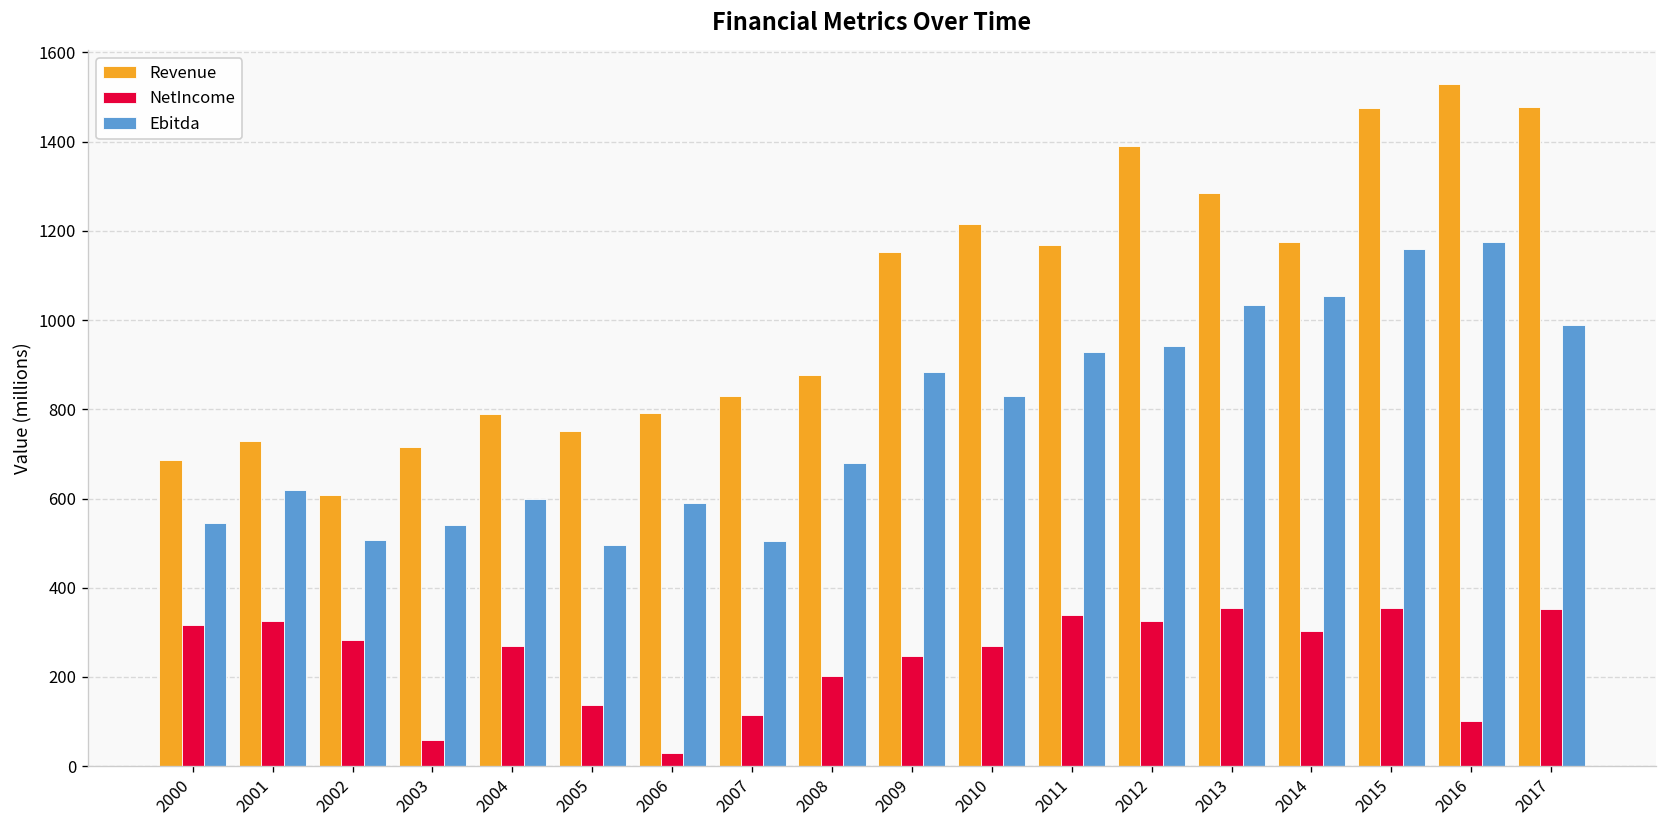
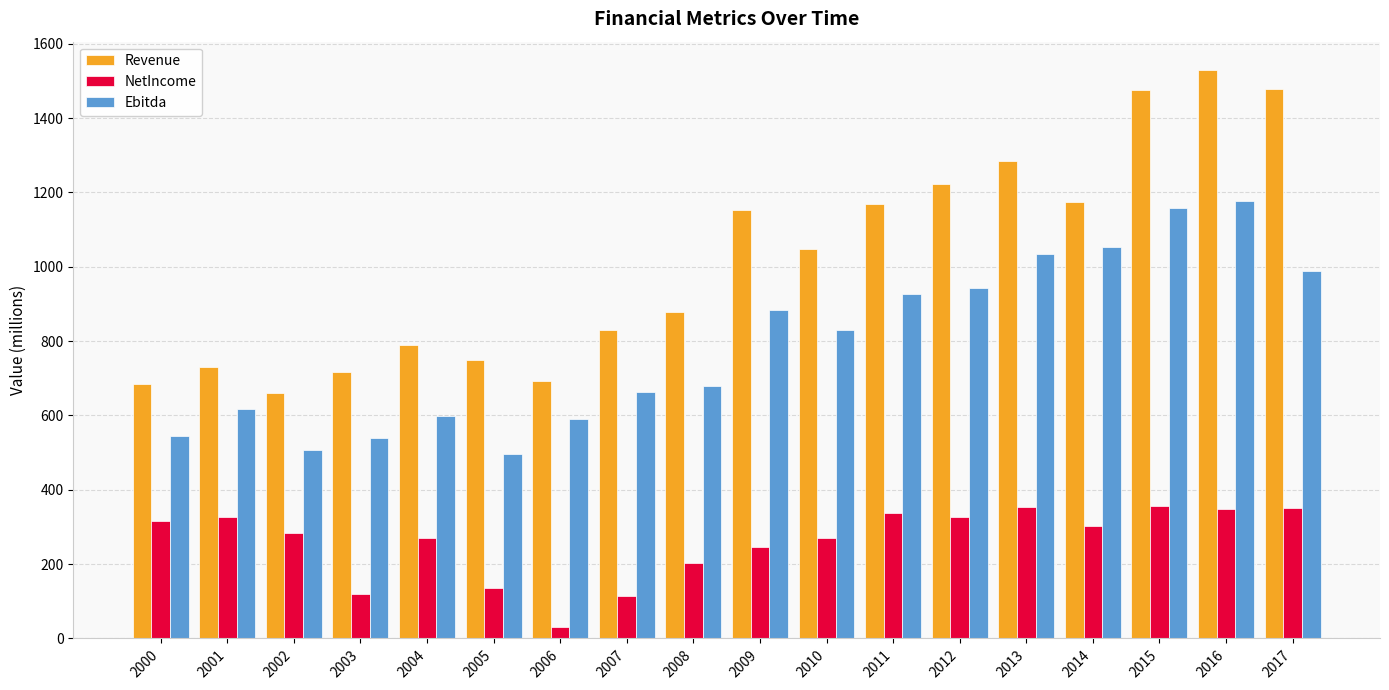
  {
    "Revenue": {
      "2000": 690,
      "2001": 730,
-     "2002": 610,
+     "2002": 660,
      "2003": 720,
      "2004": 790,
      "2005": 750,
-     "2006": 790,
+     "2006": 690,
      "2007": 830,
      "2008": 880,
      "2009": 1150,
-     "2010": 1220,
+     "2010": 1050,
      "2011": 1170,
-     "2012": 1390,
+     "2012": 1220,
      "2013": 1280,
      "2014": 1170,
      "2015": 1480,
      "2016": 1530,
      "2017": 1480
    },
    "NetIncome": {
      "2000": 320,
      "2001": 330,
      "2002": 280,
-     "2003": 60,
+     "2003": 120,
      "2004": 270,
      "2005": 140,
      "2006": 30,
      "2007": 110,
      "2008": 200,
      "2009": 250,
      "2010": 270,
      "2011": 340,
      "2012": 330,
      "2013": 350,
      "2014": 300,
      "2015": 360,
-     "2016": 100,
+     "2016": 350,
      "2017": 350
    },
    "Ebitda": {
      "2000": 550,
      "2001": 620,
      "2002": 510,
      "2003": 540,
      "2004": 600,
      "2005": 500,
      "2006": 590,
-     "2007": 500,
+     "2007": 660,
      "2008": 680,
      "2009": 880,
      "2010": 830,
      "2011": 930,
      "2012": 940,
      "2013": 1030,
      "2014": 1050,
      "2015": 1160,
      "2016": 1180,
      "2017": 990
    }
  }
